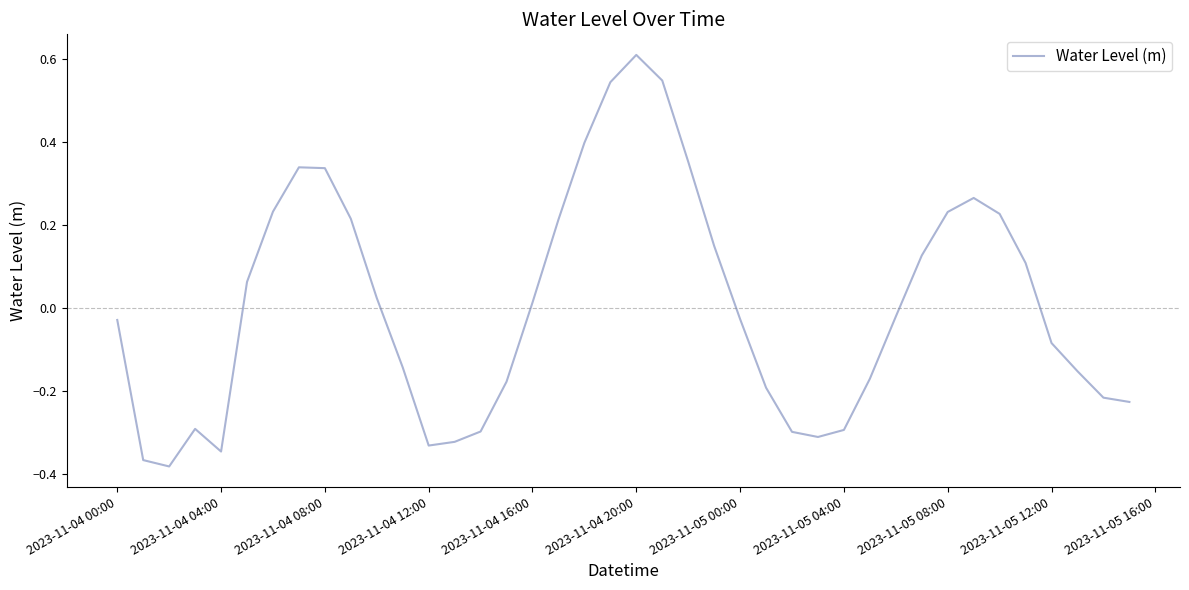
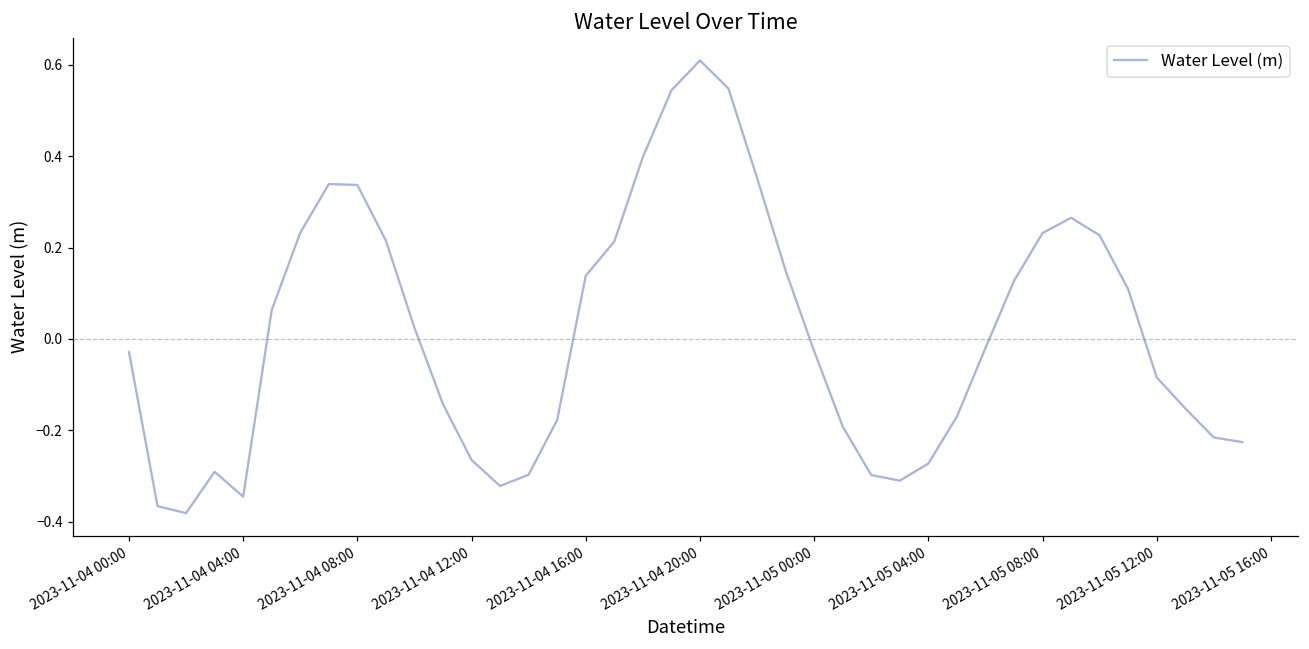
  {
    "2023-11-04 00:00": -0.03,
    "2023-11-04 04:00": -0.34,
    "2023-11-04 08:00": 0.34,
-   "2023-11-04 12:00": -0.33,
-   "2023-11-04 16:00": 0.01,
+   "2023-11-04 12:00": -0.26,
+   "2023-11-04 16:00": 0.14,
    "2023-11-04 20:00": 0.61,
    "2023-11-05 00:00": -0.03,
-   "2023-11-05 04:00": -0.29,
+   "2023-11-05 04:00": -0.27,
    "2023-11-05 08:00": 0.23,
    "2023-11-05 12:00": -0.08
  }
